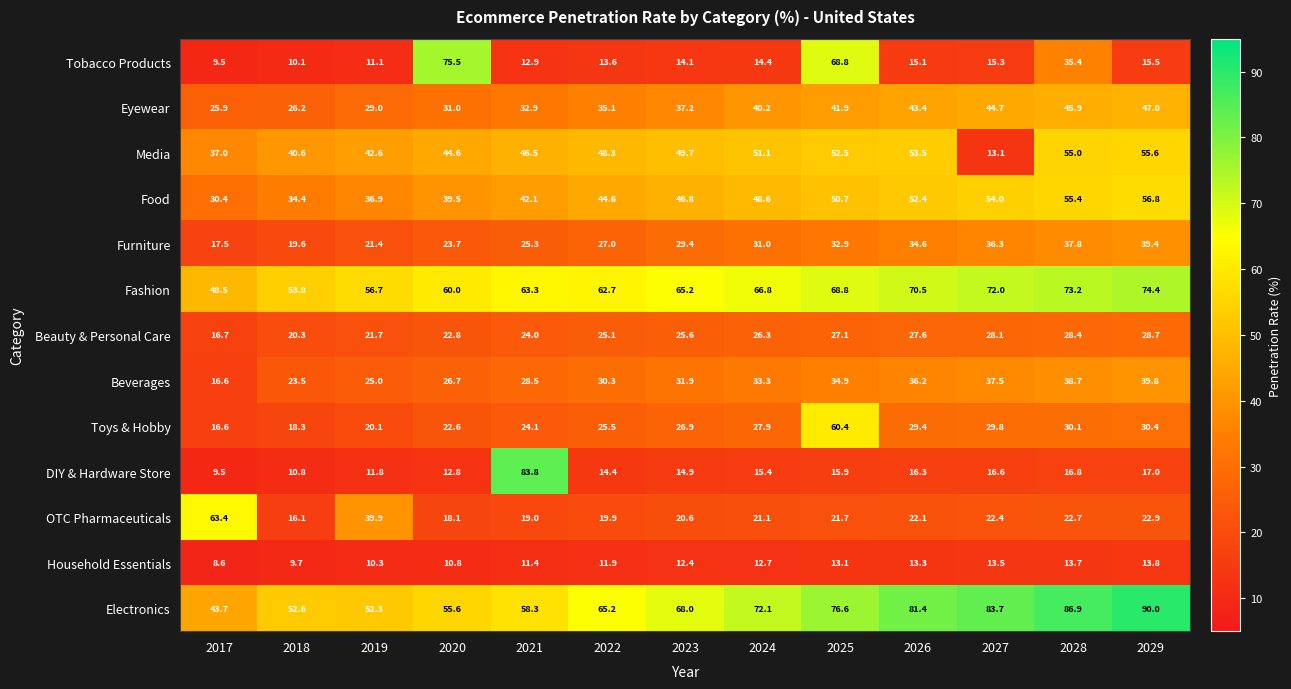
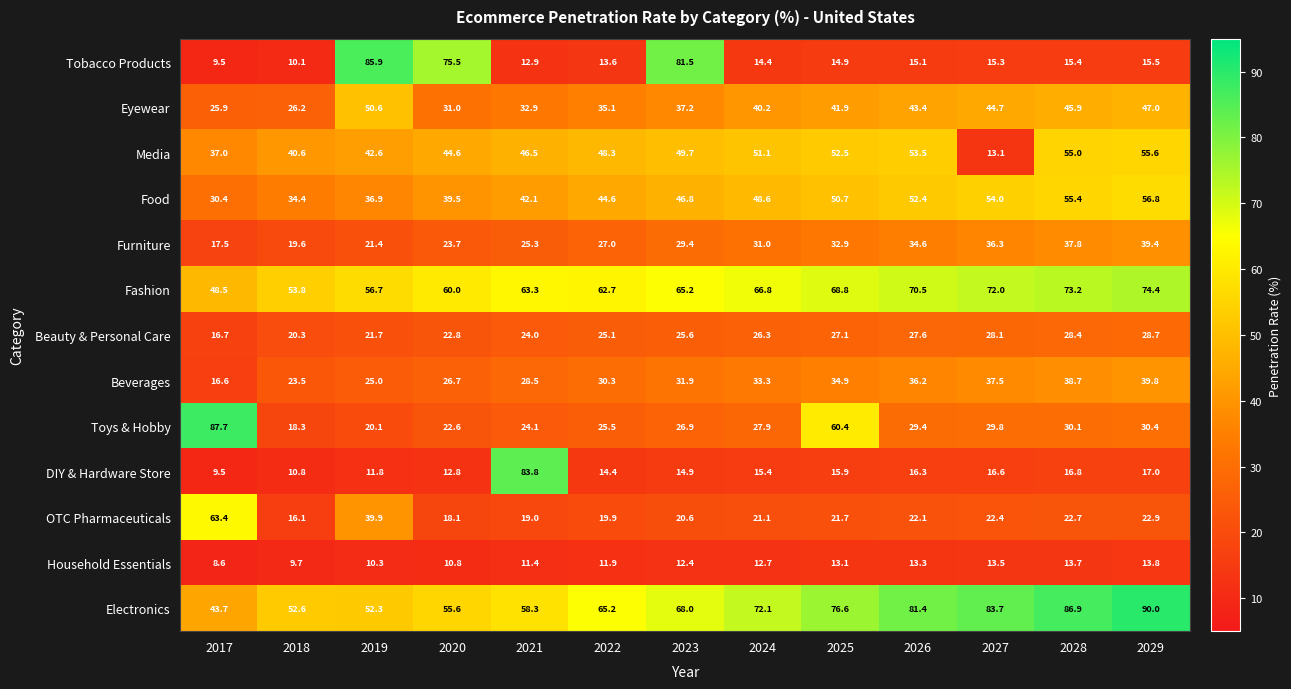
  {
    "Tobacco Products": {
      "2017": 9.5,
      "2018": 10.1,
-     "2019": 11.1,
+     "2019": 85.9,
      "2020": 75.5,
      "2021": 12.9,
      "2022": 13.6,
-     "2023": 14.1,
+     "2023": 81.5,
      "2024": 14.4,
-     "2025": 68.8,
+     "2025": 14.9,
      "2026": 15.1,
      "2027": 15.3,
-     "2028": 35.4,
+     "2028": 15.4,
      "2029": 15.5
    },
    "Eyewear": {
      "2017": 25.9,
      "2018": 26.2,
-     "2019": 29.0,
+     "2019": 50.6,
      "2020": 31.0,
      "2021": 32.9,
      "2022": 35.1,
      "2023": 37.2,
      "2024": 40.2,
      "2025": 41.9,
      "2026": 43.4,
      "2027": 44.7,
      "2028": 45.9,
      "2029": 47.0
    },
    "Media": {
      "2017": 37.0,
      "2018": 40.6,
      "2019": 42.6,
      "2020": 44.6,
      "2021": 46.5,
      "2022": 48.3,
      "2023": 49.7,
      "2024": 51.1,
      "2025": 52.5,
      "2026": 53.5,
      "2027": 13.1,
      "2028": 55.0,
      "2029": 55.6
    },
    "Food": {
      "2017": 30.4,
      "2018": 34.4,
      "2019": 36.9,
      "2020": 39.5,
      "2021": 42.1,
      "2022": 44.6,
      "2023": 46.8,
      "2024": 48.6,
      "2025": 50.7,
      "2026": 52.4,
      "2027": 54.0,
      "2028": 55.4,
      "2029": 56.8
    },
    "Furniture": {
      "2017": 17.5,
      "2018": 19.6,
      "2019": 21.4,
      "2020": 23.7,
      "2021": 25.3,
      "2022": 27.0,
      "2023": 29.4,
      "2024": 31.0,
      "2025": 32.9,
      "2026": 34.6,
      "2027": 36.3,
      "2028": 37.8,
      "2029": 39.4
    },
    "Fashion": {
      "2017": 48.5,
      "2018": 53.8,
      "2019": 56.7,
      "2020": 60.0,
      "2021": 63.3,
      "2022": 62.7,
      "2023": 65.2,
      "2024": 66.8,
      "2025": 68.8,
      "2026": 70.5,
      "2027": 72.0,
      "2028": 73.2,
      "2029": 74.4
    },
    "Beauty & Personal Care": {
      "2017": 16.7,
      "2018": 20.3,
      "2019": 21.7,
      "2020": 22.8,
      "2021": 24.0,
      "2022": 25.1,
      "2023": 25.6,
      "2024": 26.3,
      "2025": 27.1,
      "2026": 27.6,
      "2027": 28.1,
      "2028": 28.4,
      "2029": 28.7
    },
    "Beverages": {
      "2017": 16.6,
      "2018": 23.5,
      "2019": 25.0,
      "2020": 26.7,
      "2021": 28.5,
      "2022": 30.3,
      "2023": 31.9,
      "2024": 33.3,
      "2025": 34.9,
      "2026": 36.2,
      "2027": 37.5,
      "2028": 38.7,
      "2029": 39.8
    },
    "Toys & Hobby": {
-     "2017": 16.6,
+     "2017": 87.7,
      "2018": 18.3,
      "2019": 20.1,
      "2020": 22.6,
      "2021": 24.1,
      "2022": 25.5,
      "2023": 26.9,
      "2024": 27.9,
      "2025": 60.4,
      "2026": 29.4,
      "2027": 29.8,
      "2028": 30.1,
      "2029": 30.4
    },
    "DIY & Hardware Store": {
      "2017": 9.5,
      "2018": 10.8,
      "2019": 11.8,
      "2020": 12.8,
      "2021": 83.8,
      "2022": 14.4,
      "2023": 14.9,
      "2024": 15.4,
      "2025": 15.9,
      "2026": 16.3,
      "2027": 16.6,
      "2028": 16.8,
      "2029": 17.0
    },
    "OTC Pharmaceuticals": {
      "2017": 63.4,
      "2018": 16.1,
      "2019": 39.9,
      "2020": 18.1,
      "2021": 19.0,
      "2022": 19.9,
      "2023": 20.6,
      "2024": 21.1,
      "2025": 21.7,
      "2026": 22.1,
      "2027": 22.4,
      "2028": 22.7,
      "2029": 22.9
    },
    "Household Essentials": {
      "2017": 8.6,
      "2018": 9.7,
      "2019": 10.3,
      "2020": 10.8,
      "2021": 11.4,
      "2022": 11.9,
      "2023": 12.4,
      "2024": 12.7,
      "2025": 13.1,
      "2026": 13.3,
      "2027": 13.5,
      "2028": 13.7,
      "2029": 13.8
    },
    "Electronics": {
      "2017": 43.7,
      "2018": 52.6,
      "2019": 52.3,
      "2020": 55.6,
      "2021": 58.3,
      "2022": 65.2,
      "2023": 68.0,
      "2024": 72.1,
      "2025": 76.6,
      "2026": 81.4,
      "2027": 83.7,
      "2028": 86.9,
      "2029": 90.0
    }
  }
